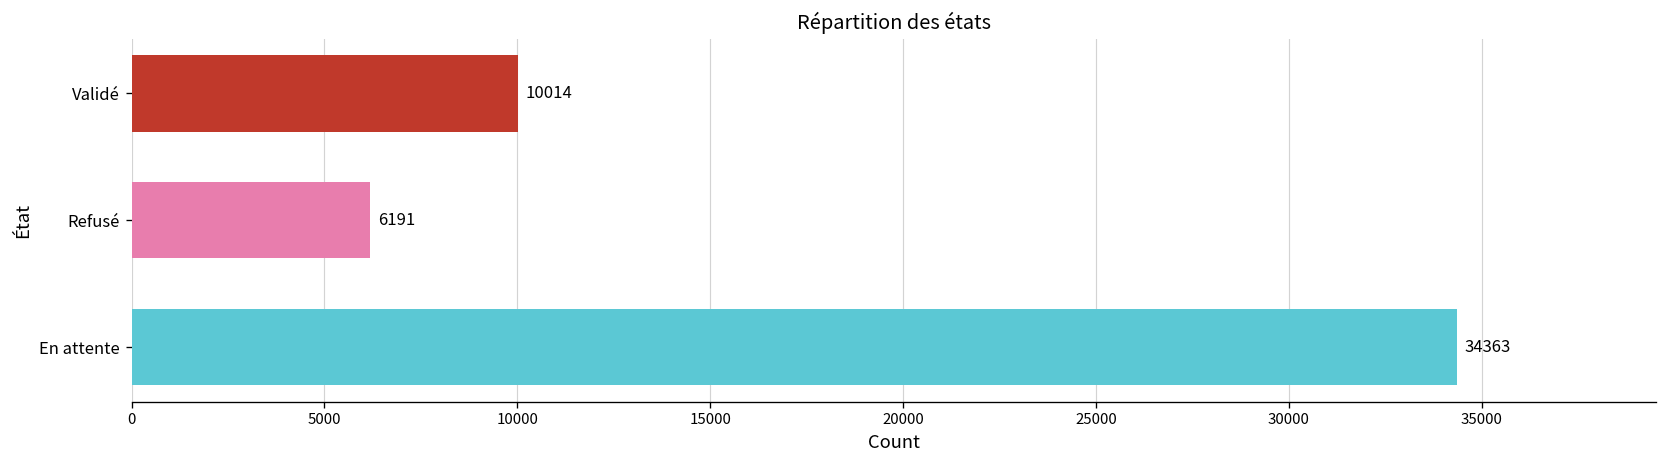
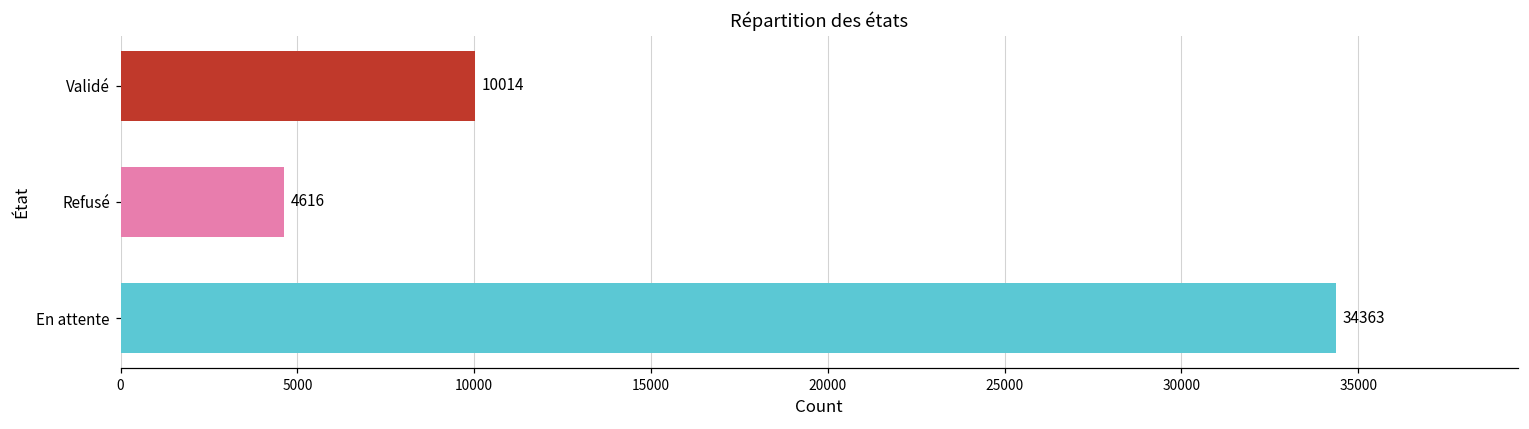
  {
    "Validé": 10014,
-   "Refusé": 6191,
+   "Refusé": 4616,
    "En attente": 34363
  }
